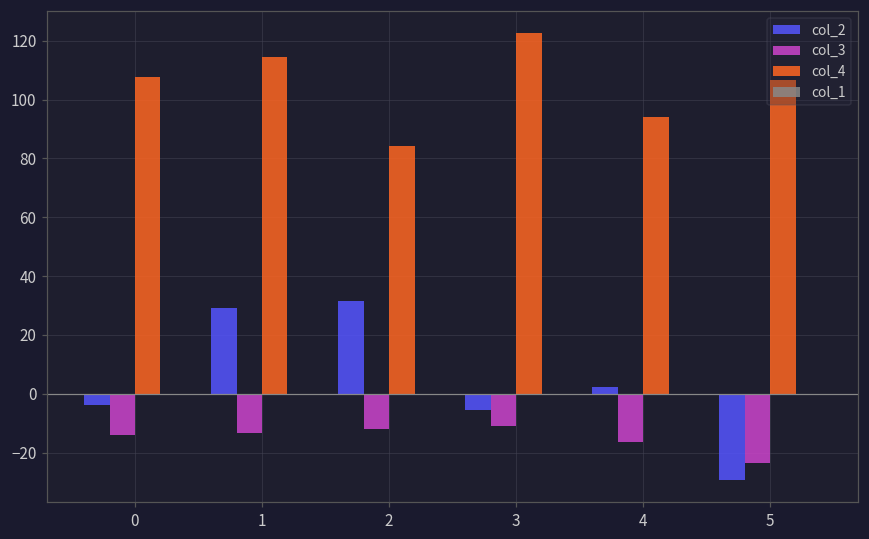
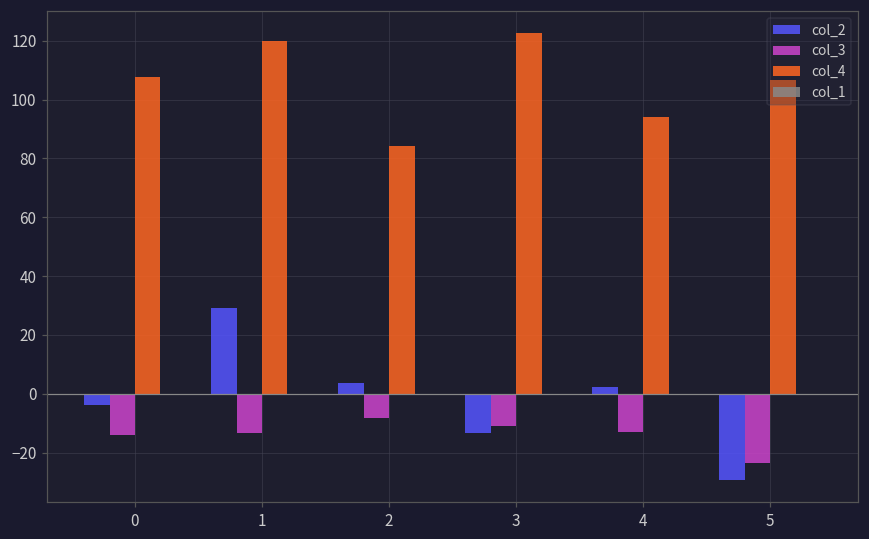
  {
    "col_2": {
      "0": -4,
      "1": 29,
-     "2": 32,
-     "3": -5,
+     "2": 4,
+     "3": -13,
      "4": 2,
      "5": -29
    },
    "col_3": {
      "0": -14,
      "1": -13,
-     "2": -12,
+     "2": -8,
      "3": -11,
-     "4": -17,
+     "4": -13,
      "5": -23
    },
    "col_4": {
      "0": 108,
-     "1": 114,
+     "1": 120,
      "2": 84,
      "3": 123,
      "4": 94
    },
    "col_1": {
      "0": 0,
      "1": 0,
      "2": 0,
      "3": 0,
      "4": 0,
      "5": 0
    }
  }
